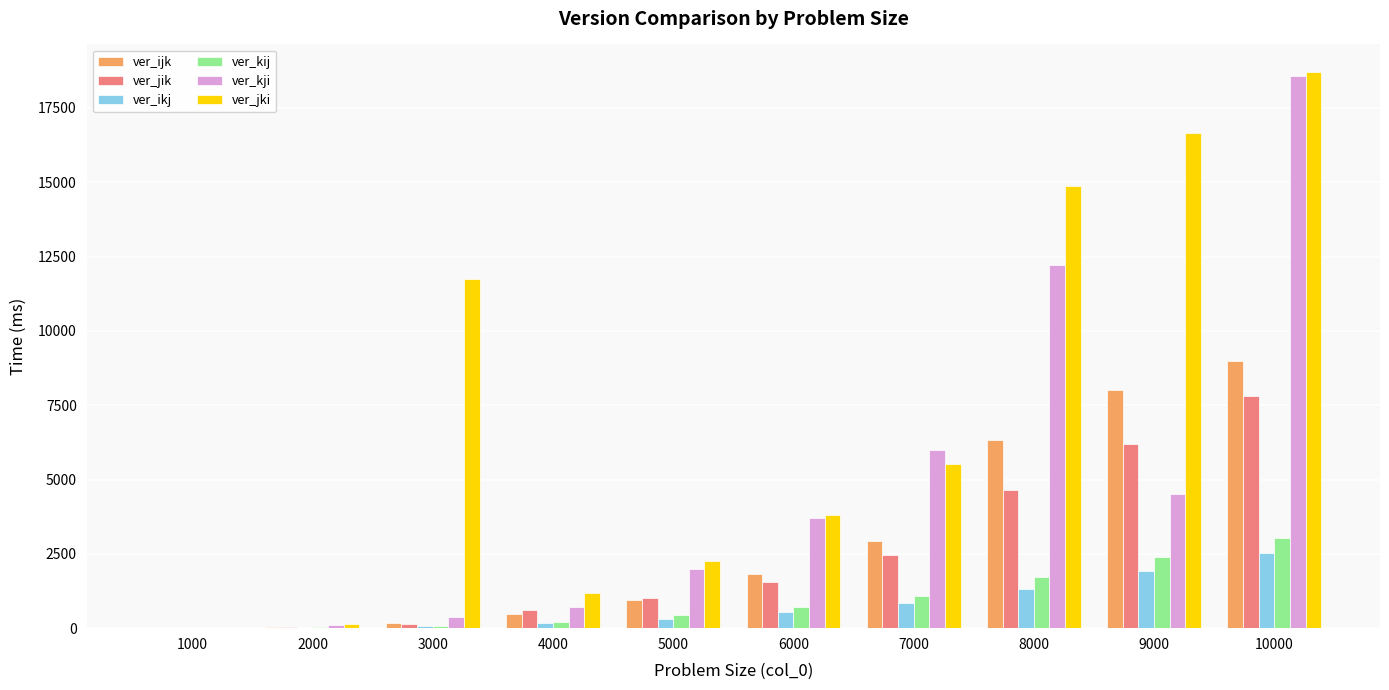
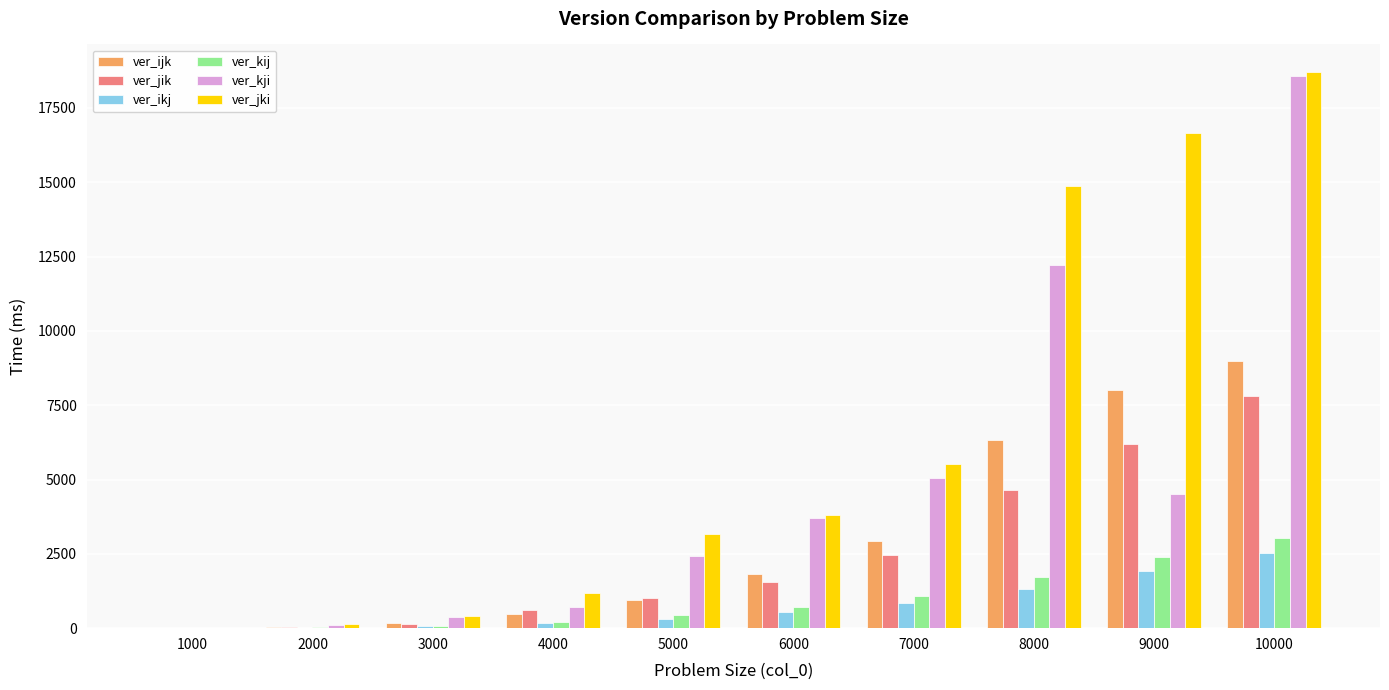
  {
    "ver_ikj": {
      "4000": 200,
      "5000": 300,
      "6000": 500,
      "7000": 900,
      "8000": 1300,
      "9000": 1900,
      "10000": 2500
    },
    "ver_kij": {
      "3000": 100,
      "4000": 200,
      "5000": 400,
      "6000": 700,
      "7000": 1100,
      "8000": 1700,
      "9000": 2400,
      "10000": 3000
    },
    "ver_kji": {
      "2000": 100,
      "3000": 400,
      "4000": 700,
-     "5000": 2000,
+     "5000": 2400,
      "6000": 3700,
-     "7000": 6000,
+     "7000": 5100,
      "8000": 12200,
      "9000": 4500,
      "10000": 18600
    },
    "ver_jki": {
      "2000": 100,
-     "3000": 11700,
+     "3000": 400,
      "4000": 1200,
-     "5000": 2200,
+     "5000": 3200,
      "6000": 3800,
      "7000": 5500,
      "8000": 14900,
      "9000": 16700,
      "10000": 18700
    }
  }
